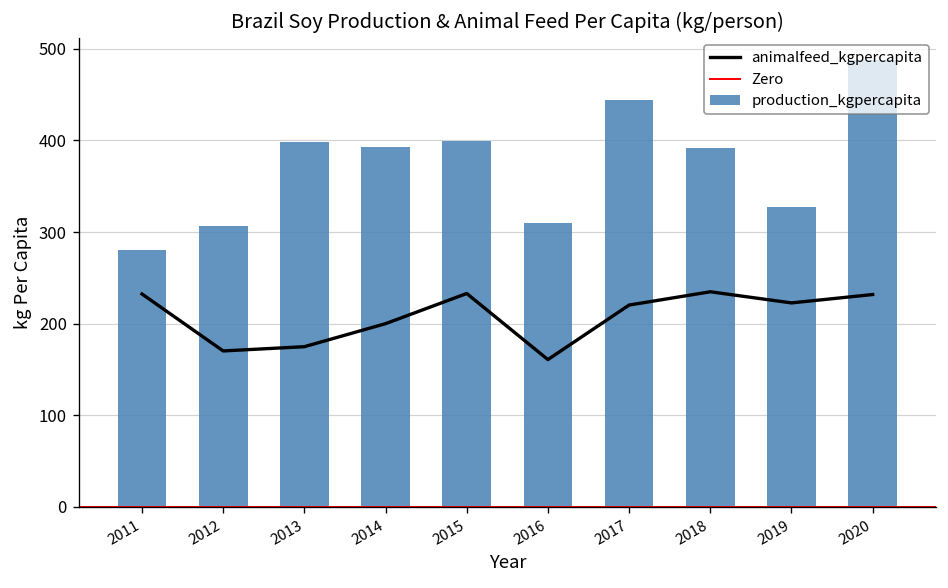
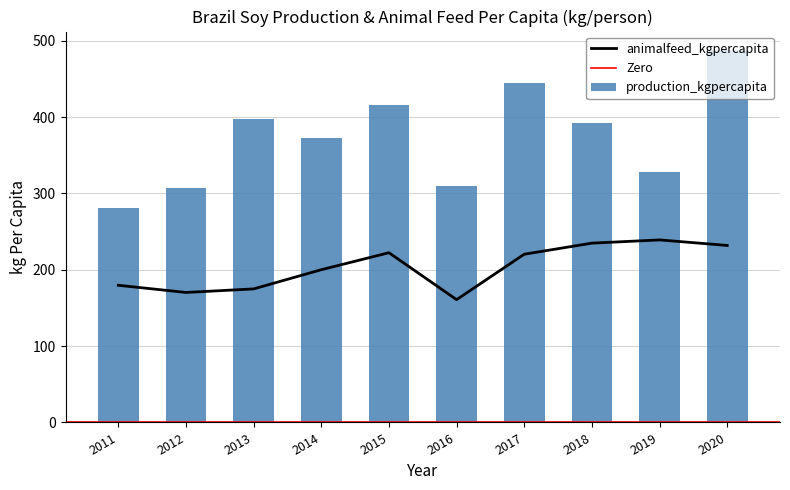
  {
    "animalfeed_kgpercapita": {
-     "2011": 230,
+     "2011": 180,
      "2012": 170,
      "2013": 170,
      "2014": 200,
-     "2015": 230,
+     "2015": 220,
      "2016": 160,
      "2017": 220,
      "2018": 230,
-     "2019": 220,
+     "2019": 240,
      "2020": 230
    },
    "production_kgpercapita": {
      "2011": 280,
      "2012": 310,
      "2013": 400,
-     "2014": 390,
-     "2015": 400,
+     "2014": 370,
+     "2015": 420,
      "2016": 310,
      "2017": 440,
      "2018": 390,
      "2019": 330
    }
  }
